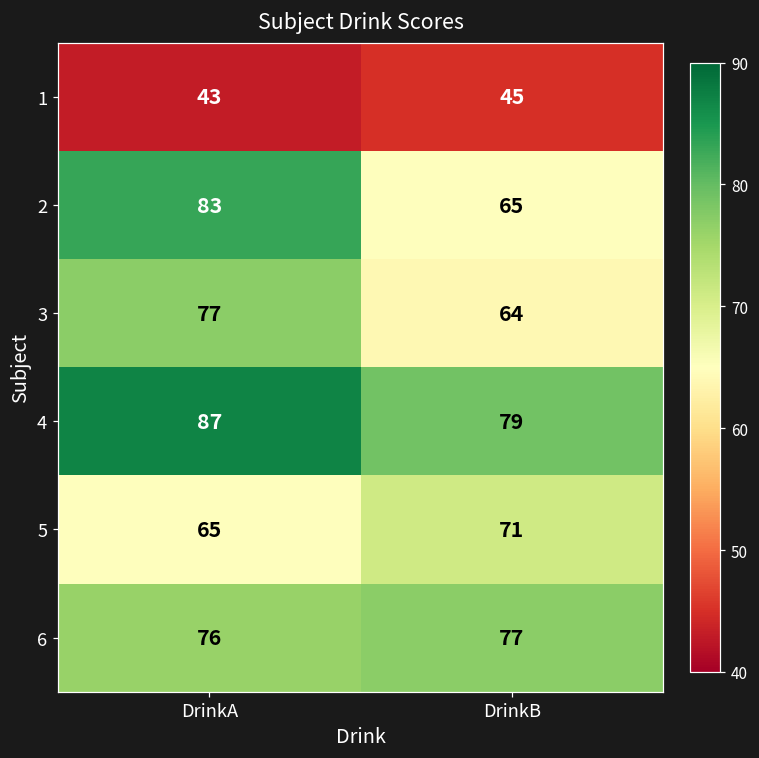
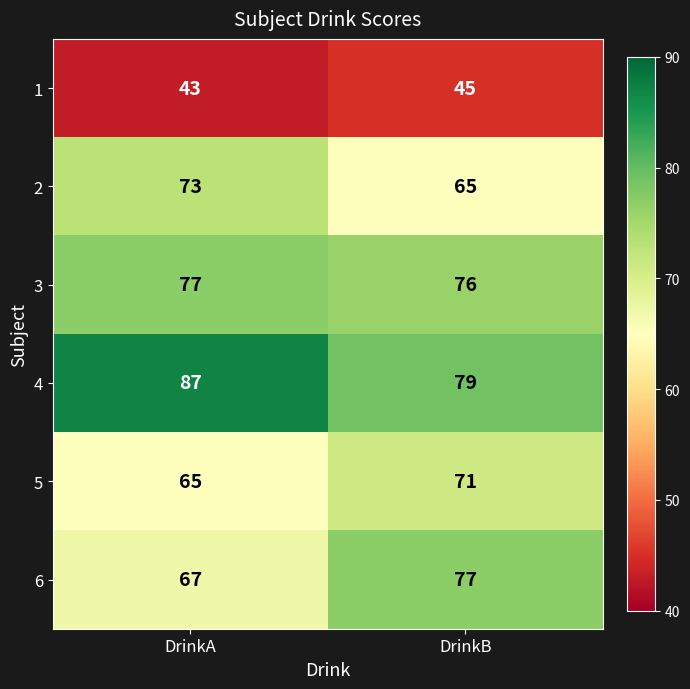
  {
    "1": {
      "DrinkA": 43,
      "DrinkB": 45
    },
    "2": {
-     "DrinkA": 83,
+     "DrinkA": 73,
      "DrinkB": 65
    },
    "3": {
      "DrinkA": 77,
-     "DrinkB": 64
+     "DrinkB": 76
    },
    "4": {
      "DrinkA": 87,
      "DrinkB": 79
    },
    "5": {
      "DrinkA": 65,
      "DrinkB": 71
    },
    "6": {
-     "DrinkA": 76,
+     "DrinkA": 67,
      "DrinkB": 77
    }
  }
